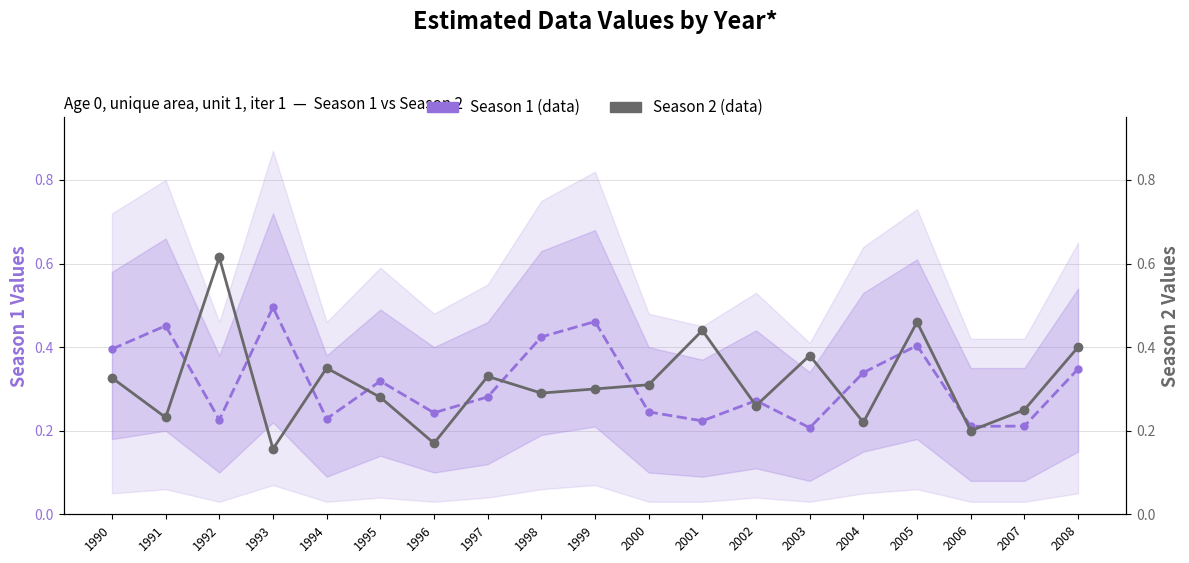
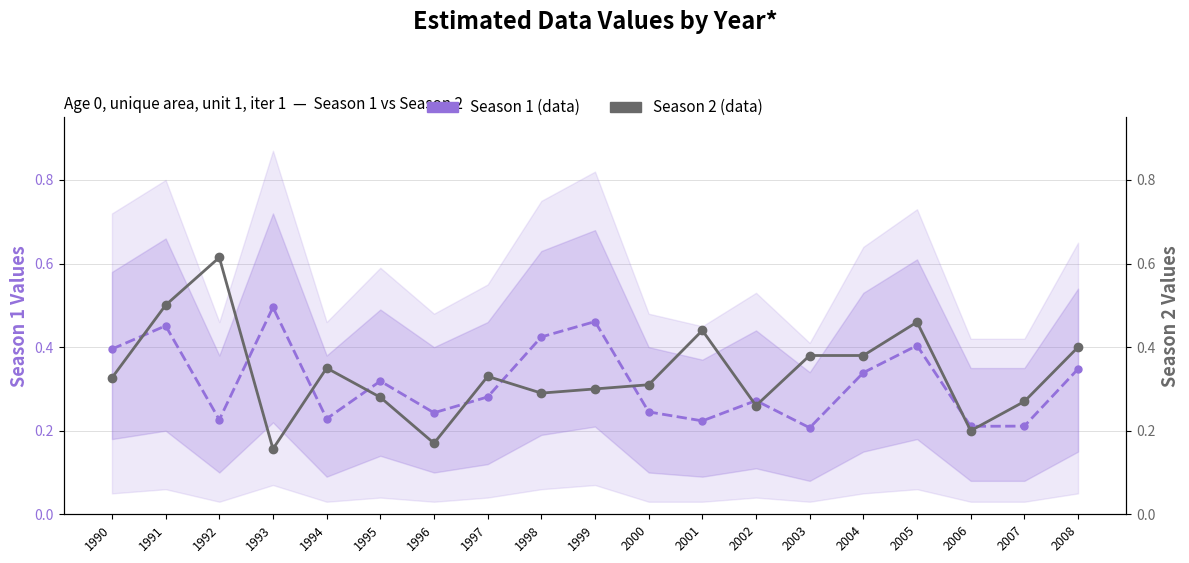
  {
    "Season 2 (data)": {
      "1990": 0.33,
-     "1991": 0.23,
+     "1991": 0.50,
      "1992": 0.61,
      "1993": 0.16,
      "1994": 0.35,
      "1995": 0.28,
      "1996": 0.17,
      "1997": 0.33,
      "1998": 0.29,
      "1999": 0.30,
      "2000": 0.31,
      "2001": 0.44,
      "2002": 0.26,
      "2003": 0.38,
-     "2004": 0.22,
+     "2004": 0.38,
      "2005": 0.46,
      "2006": 0.20,
-     "2007": 0.25,
+     "2007": 0.27,
      "2008": 0.40
    }
  }
